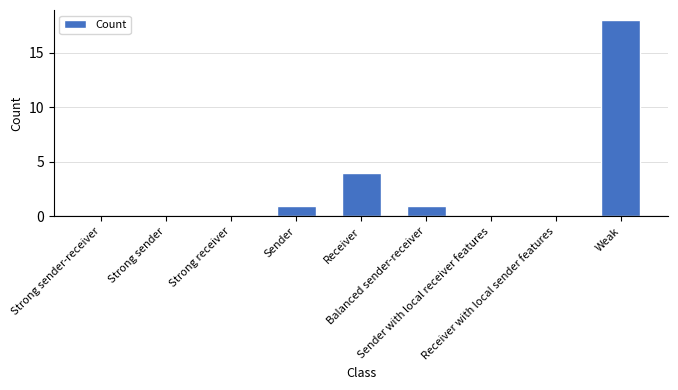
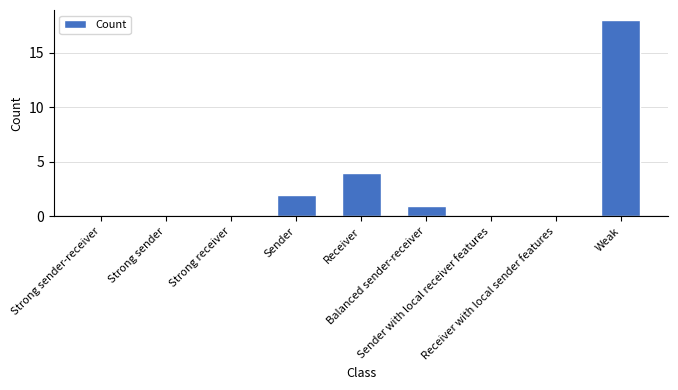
  {
    "Strong sender-receiver": 0,
    "Strong sender": 0,
    "Strong receiver": 0,
-   "Sender": 1,
+   "Sender": 2,
    "Receiver": 4,
    "Balanced sender-receiver": 1,
    "Sender with local receiver features": 0,
    "Receiver with local sender features": 0,
    "Weak": 18
  }
